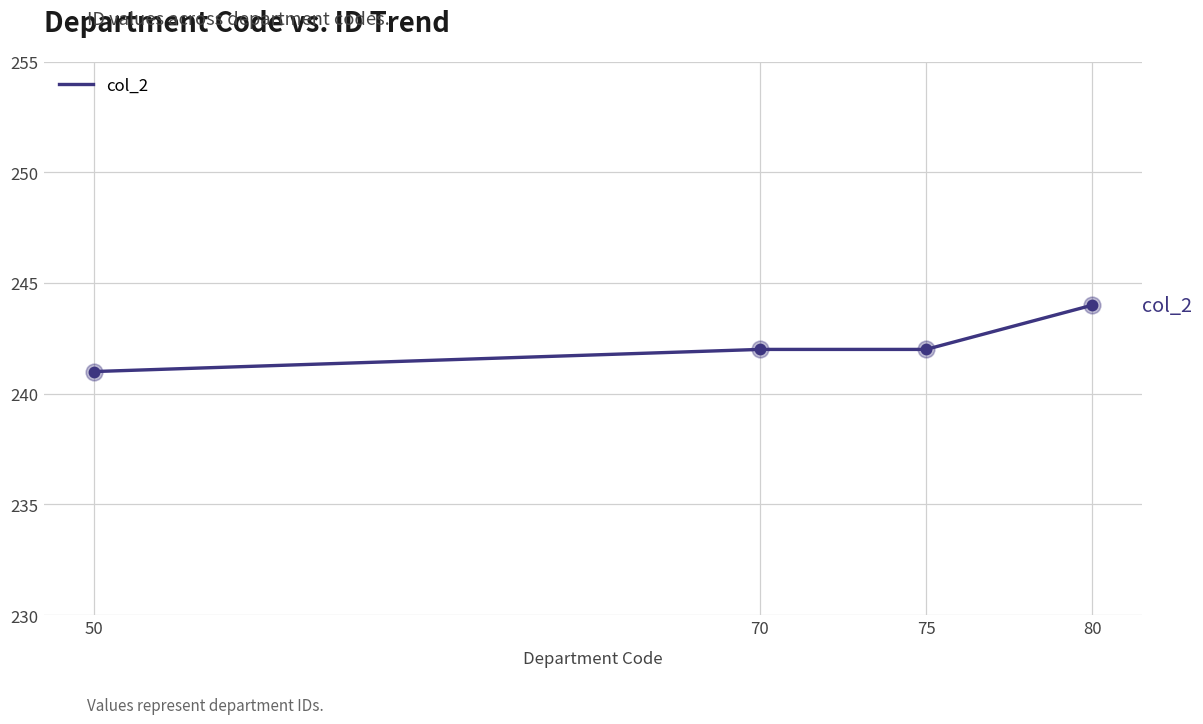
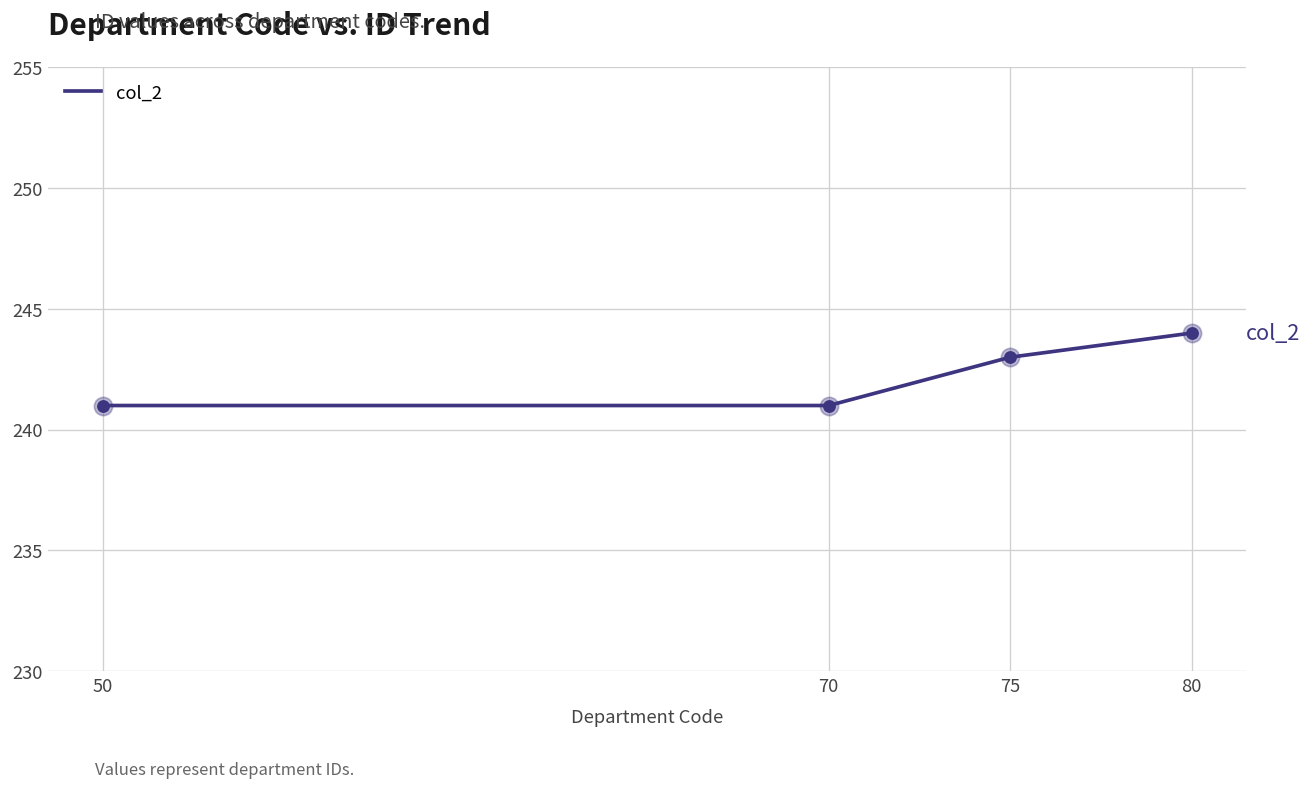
  {
    "50": 241,
-   "70": 242,
-   "75": 242,
+   "70": 241,
+   "75": 243,
    "80": 244
  }
